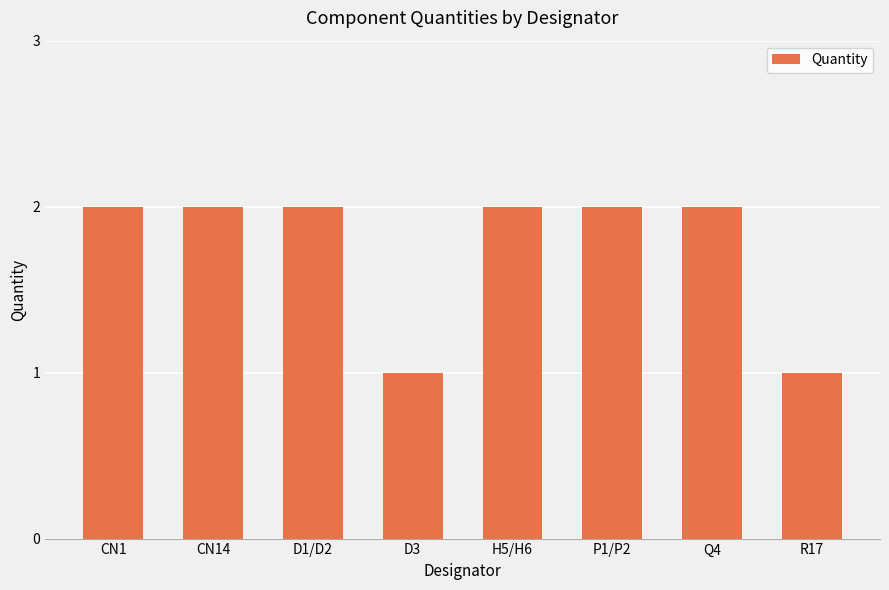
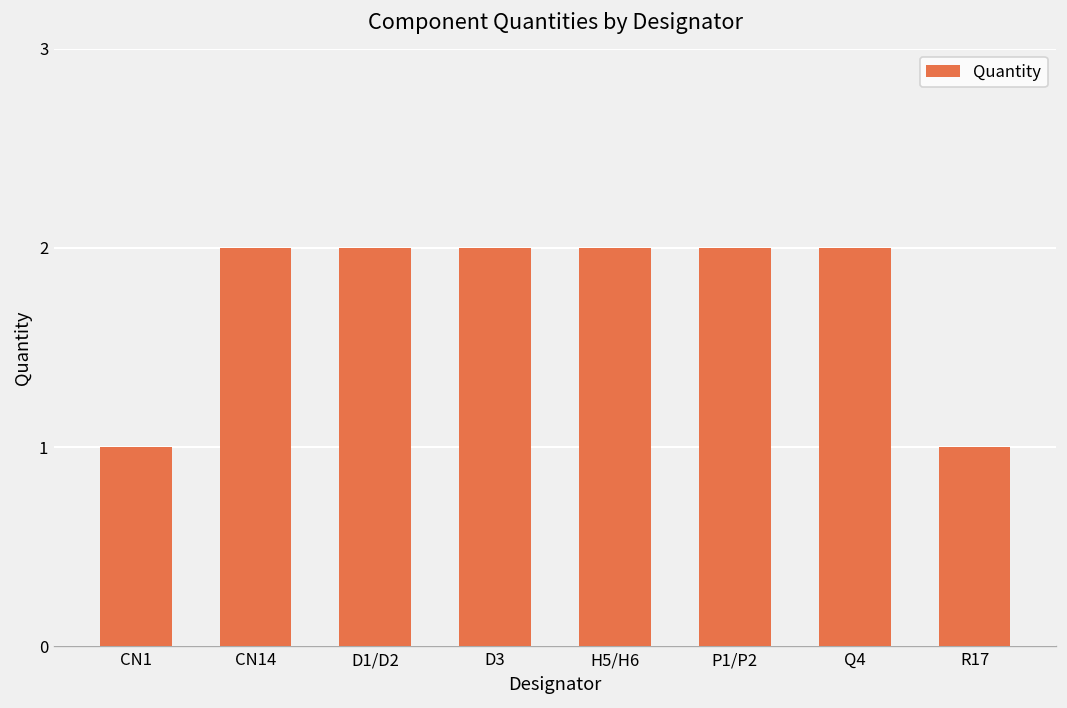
  {
-   "CN1": 2,
+   "CN1": 1,
    "CN14": 2,
    "D1/D2": 2,
-   "D3": 1,
+   "D3": 2,
    "H5/H6": 2,
    "P1/P2": 2,
    "Q4": 2,
    "R17": 1
  }
